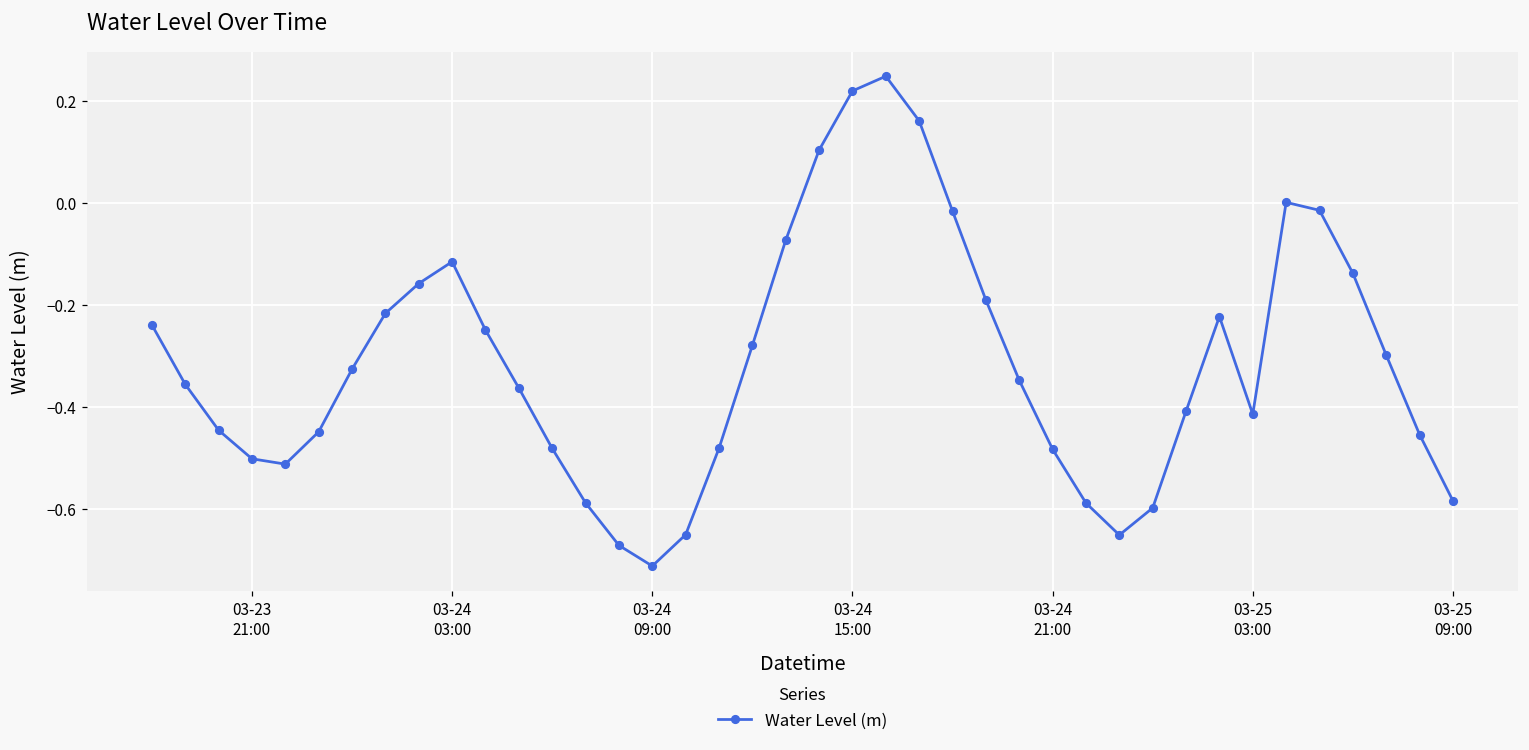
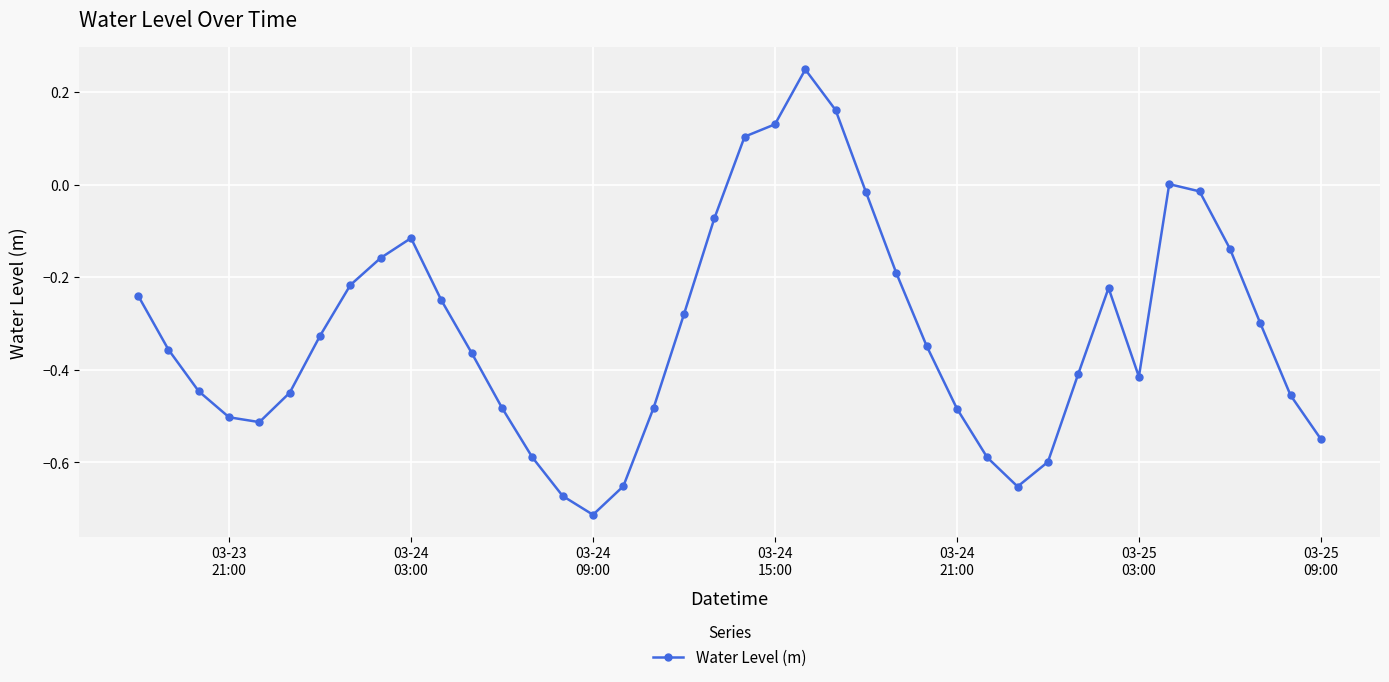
  {
    "03-23 21:00": -0.50,
    "03-24 03:00": -0.12,
    "03-24 09:00": -0.71,
-   "03-24 15:00": 0.22,
+   "03-24 15:00": 0.13,
    "03-24 21:00": -0.48,
    "03-25 03:00": -0.41,
-   "03-25 09:00": -0.58
+   "03-25 09:00": -0.55
  }
